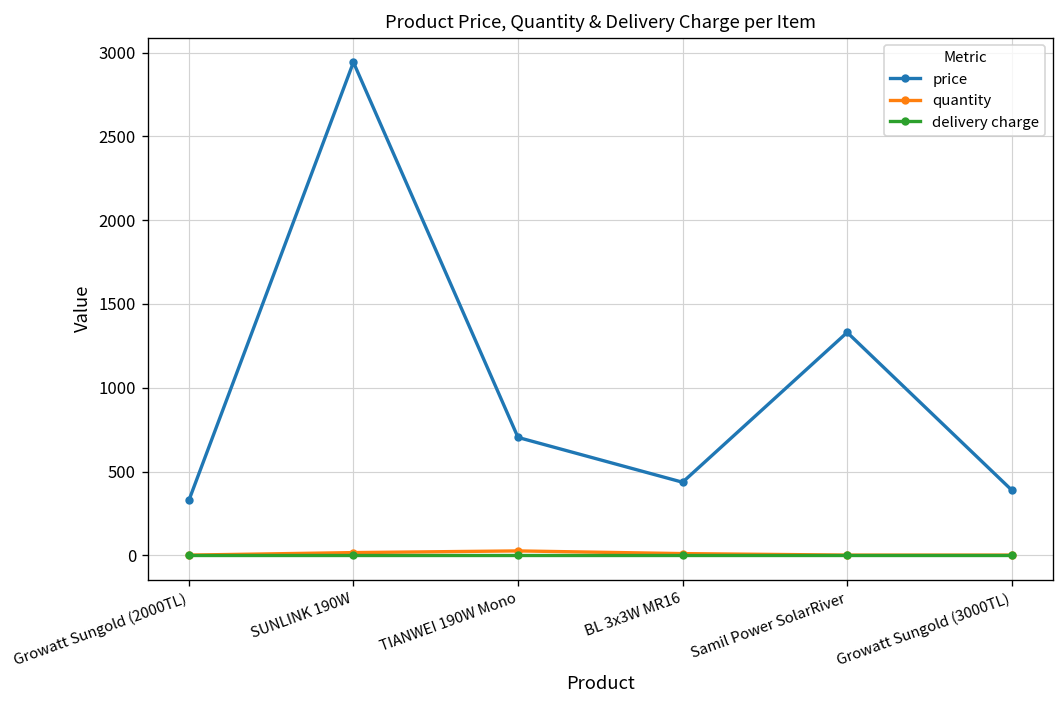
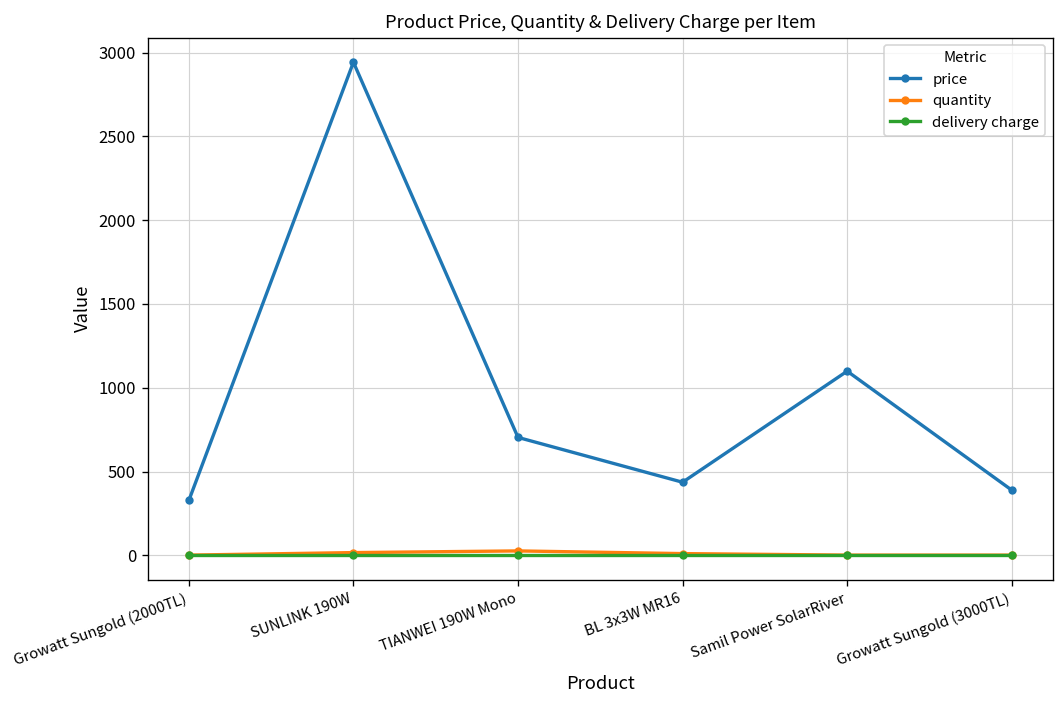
  {
    "price": {
      "Growatt Sungold (2000TL)": 330,
      "SUNLINK 190W": 2940,
      "TIANWEI 190W Mono": 700,
      "BL 3x3W MR16": 440,
-     "Samil Power SolarRiver": 1330,
+     "Samil Power SolarRiver": 1100,
      "Growatt Sungold (3000TL)": 390
    },
    "quantity": {
      "TIANWEI 190W Mono": 30
    },
    "delivery charge": {
      "TIANWEI 190W Mono": 0
    }
  }
